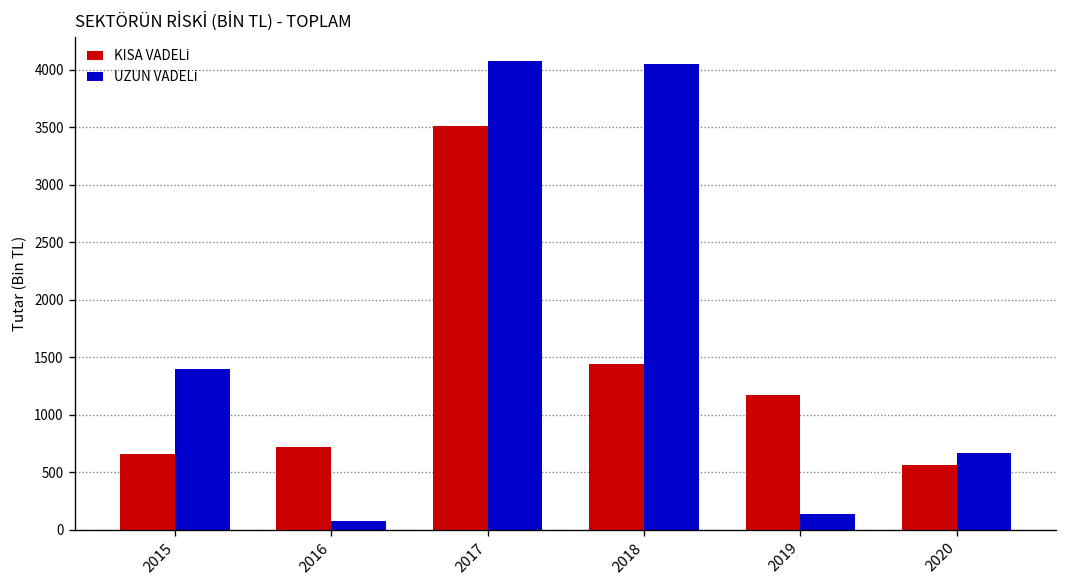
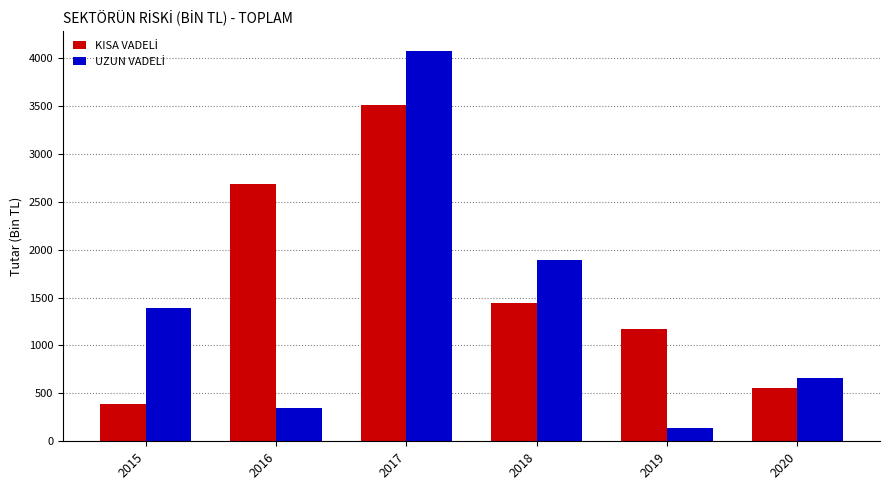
  {
    "KISA VADELİ": {
-     "2015": 700,
-     "2016": 700,
+     "2015": 400,
+     "2016": 2700,
      "2017": 3500,
      "2018": 1400,
      "2019": 1200,
      "2020": 600
    },
    "UZUN VADELİ": {
      "2015": 1400,
-     "2016": 100,
+     "2016": 400,
      "2017": 4100,
-     "2018": 4100,
+     "2018": 1900,
      "2019": 100,
      "2020": 700
    }
  }
